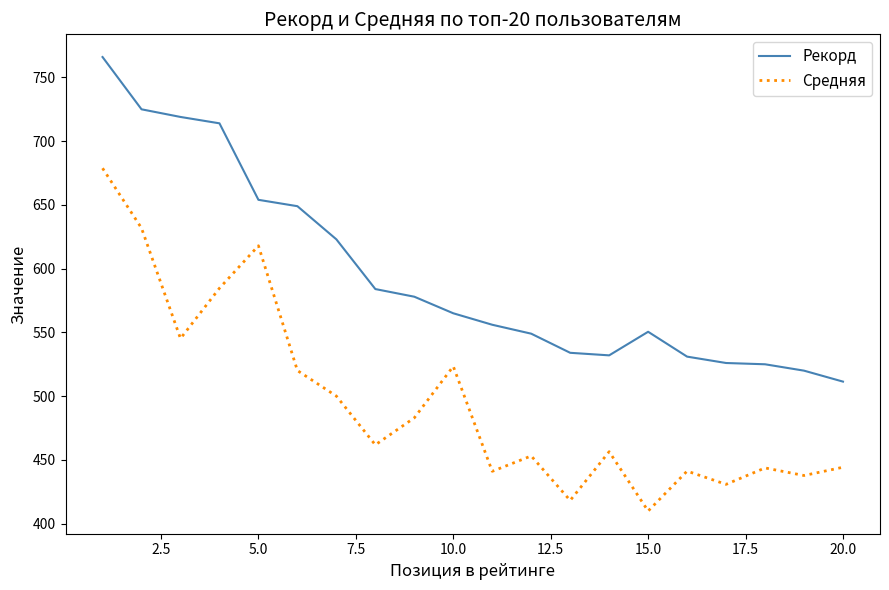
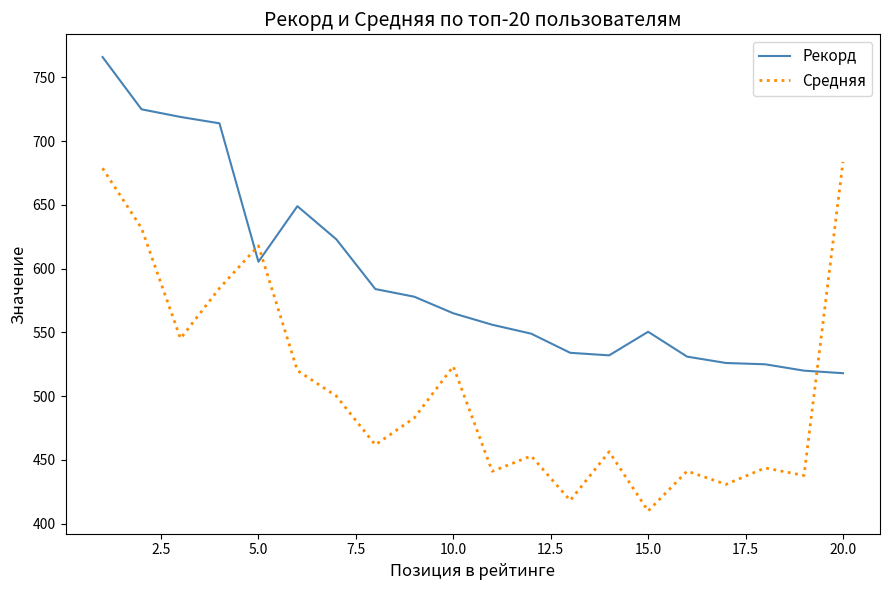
  {
    "Рекорд": {
-     "5.0": 654,
+     "5.0": 605,
      "10.0": 565,
      "15.0": 551,
-     "20.0": 511
+     "20.0": 518
    },
    "Средняя": {
      "5.0": 618,
      "10.0": 523,
      "15.0": 410,
-     "20.0": 444
+     "20.0": 684
    }
  }
